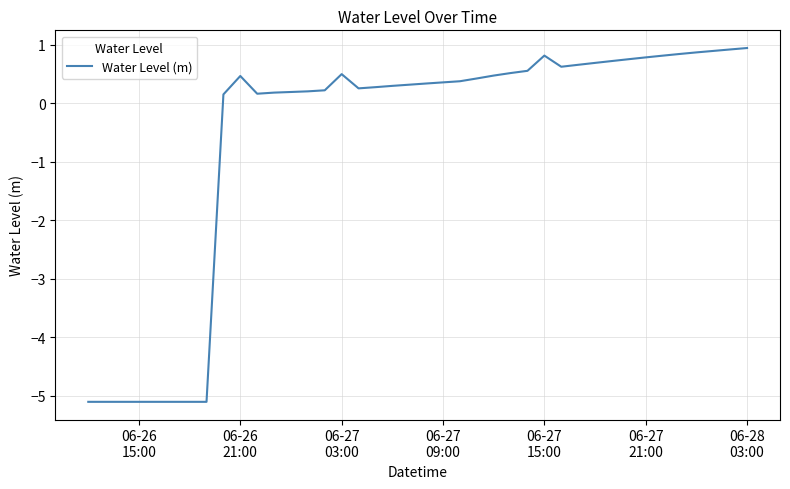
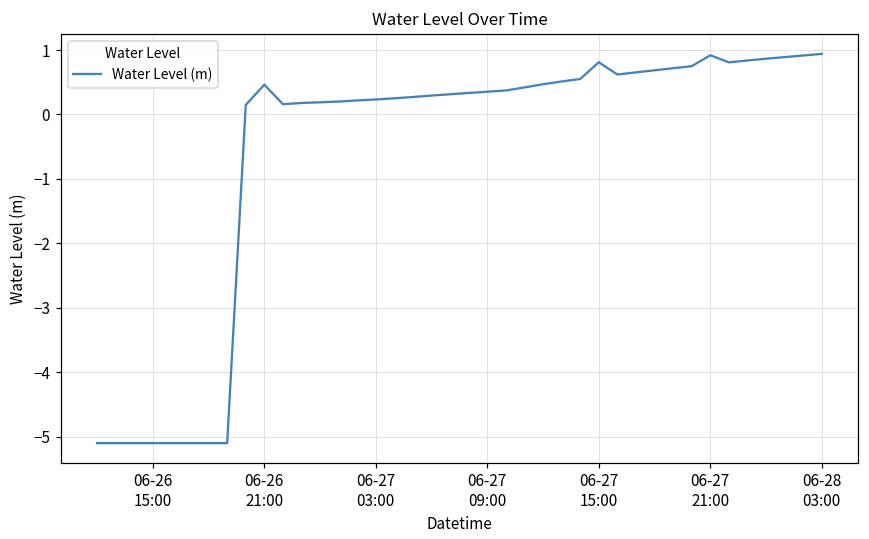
  {
    "06-26 15:00": -5.1,
    "06-26 21:00": 0.5,
-   "06-27 03:00": 0.5,
+   "06-27 03:00": 0.2,
    "06-27 09:00": 0.4,
    "06-27 15:00": 0.8,
-   "06-27 21:00": 0.8,
+   "06-27 21:00": 0.9,
    "06-28 03:00": 0.9
  }
